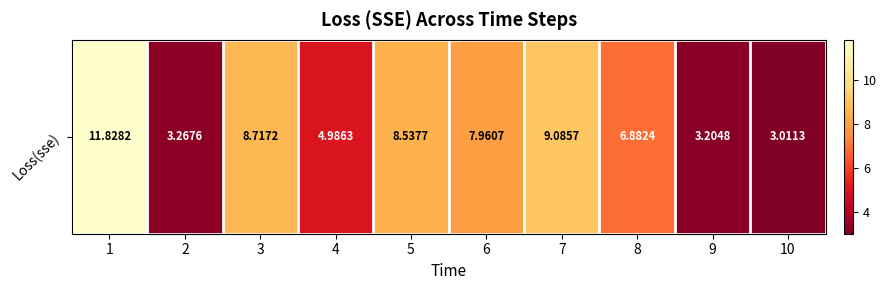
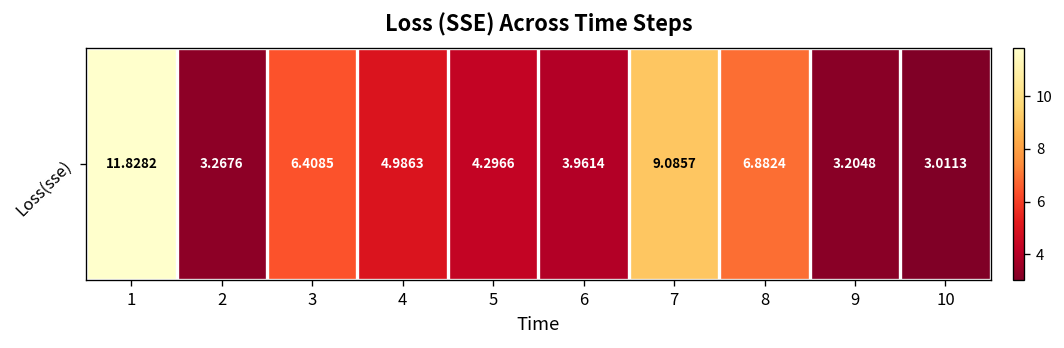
  {
    "Loss(sse)": {
      "1": 11.8282,
      "2": 3.2676,
-     "3": 8.7172,
+     "3": 6.4085,
      "4": 4.9863,
-     "5": 8.5377,
-     "6": 7.9607,
+     "5": 4.2966,
+     "6": 3.9614,
      "7": 9.0857,
      "8": 6.8824,
      "9": 3.2048,
      "10": 3.0113
    }
  }
